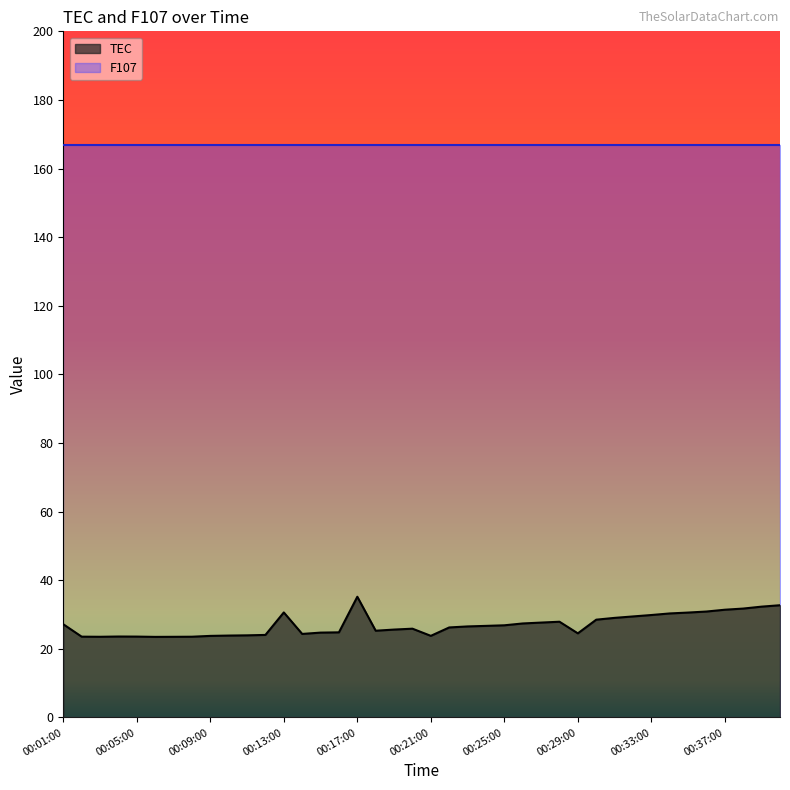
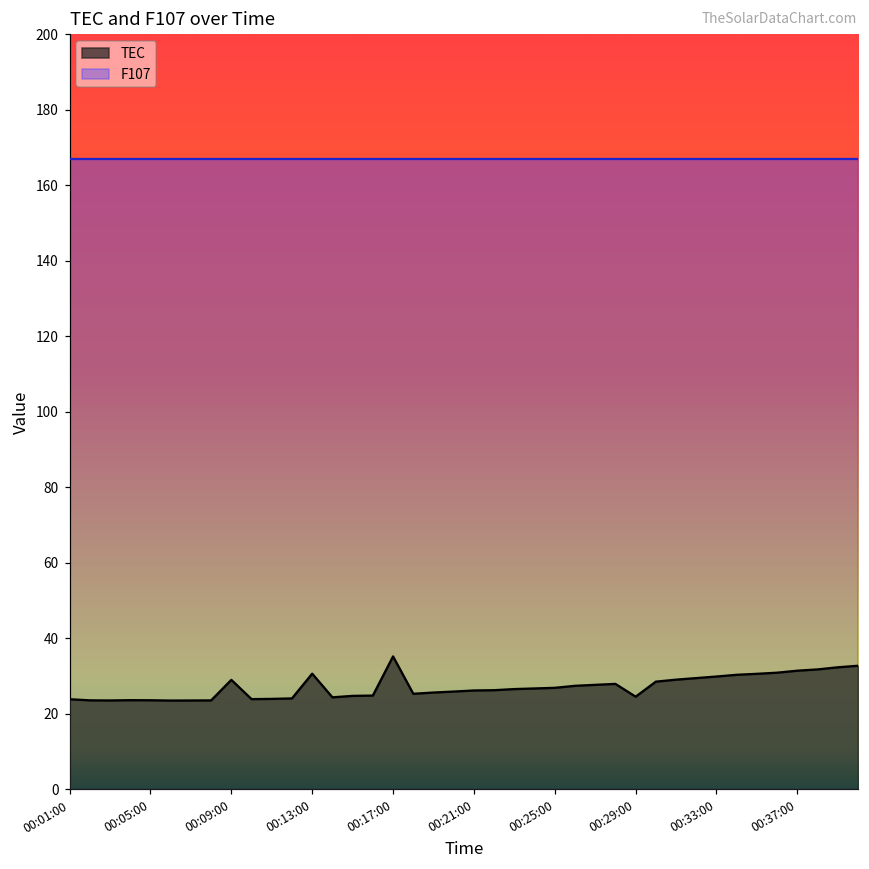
  {
    "TEC": {
-     "00:01:00": 27,
+     "00:01:00": 24,
      "00:05:00": 24,
-     "00:09:00": 24,
+     "00:09:00": 29,
      "00:13:00": 31,
      "00:17:00": 35,
-     "00:21:00": 24,
+     "00:21:00": 26,
      "00:25:00": 27,
      "00:29:00": 25,
      "00:33:00": 30,
      "00:37:00": 31
    },
    "F107": {
      "00:01:00": 167,
      "00:05:00": 167,
      "00:09:00": 167,
      "00:13:00": 167,
      "00:17:00": 167,
      "00:21:00": 167,
      "00:25:00": 167,
      "00:29:00": 167,
      "00:33:00": 167,
      "00:37:00": 167
    }
  }
